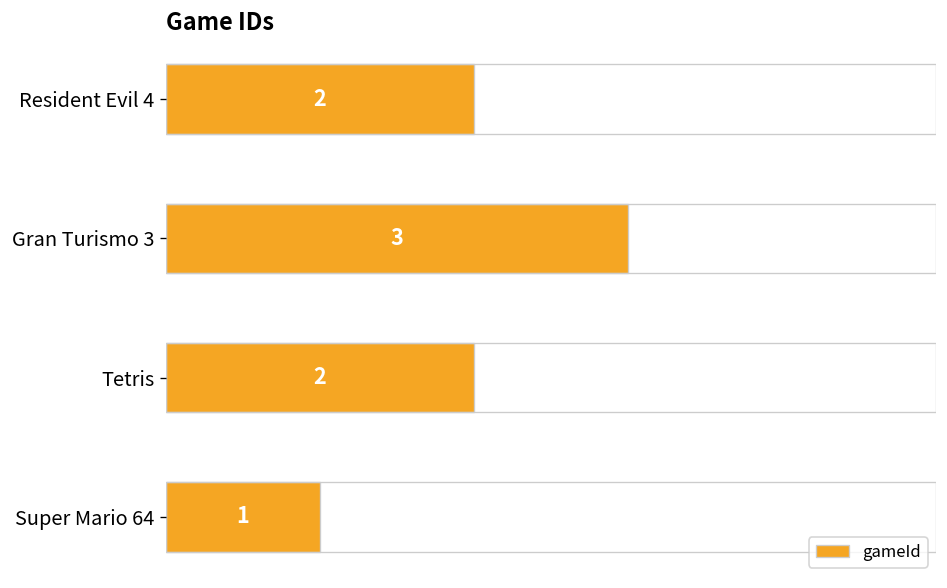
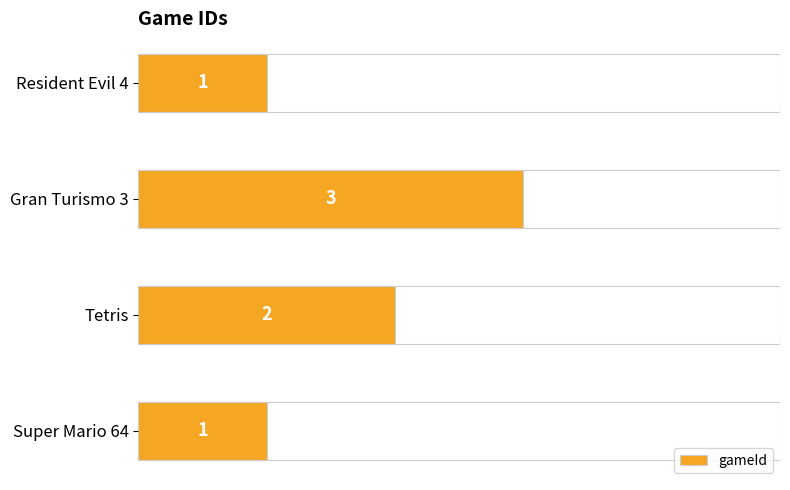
  {
    "gameId": {
-     "Resident Evil 4": 2
+     "Resident Evil 4": 1
    }
  }
